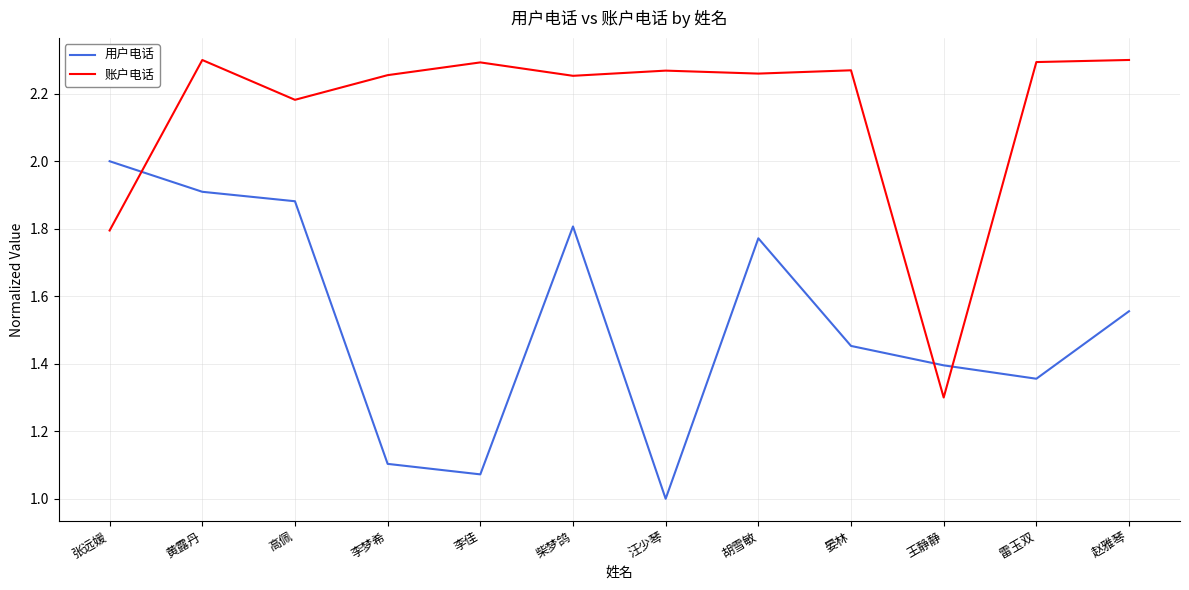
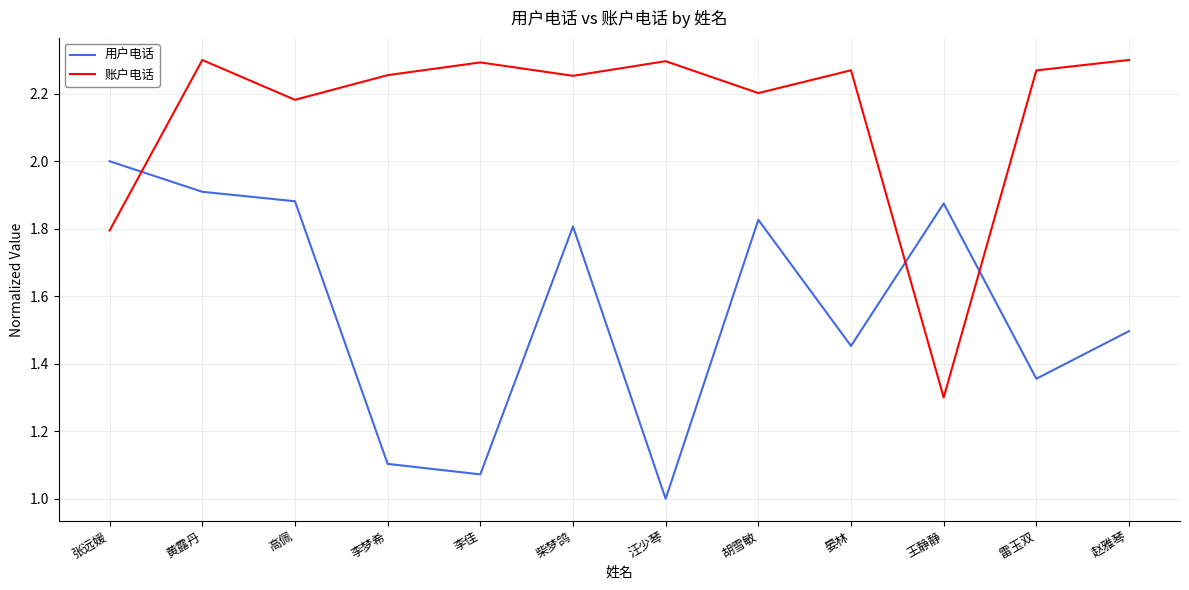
  {
    "用户电话": {
      "张远媛": 2.00,
      "黄露丹": 1.91,
      "高佩": 1.88,
      "李梦希": 1.10,
      "李佳": 1.07,
      "柴梦鸽": 1.81,
      "汪少琴": 1.00,
-     "胡雪敏": 1.77,
+     "胡雪敏": 1.83,
      "晏林": 1.45,
-     "王静静": 1.40,
+     "王静静": 1.87,
      "雷玉双": 1.36,
-     "赵雅琴": 1.56
+     "赵雅琴": 1.50
    },
    "账户电话": {
      "张远媛": 1.79,
      "黄露丹": 2.30,
      "高佩": 2.18,
      "李梦希": 2.26,
      "李佳": 2.29,
      "柴梦鸽": 2.25,
-     "汪少琴": 2.27,
-     "胡雪敏": 2.26,
+     "汪少琴": 2.30,
+     "胡雪敏": 2.20,
      "晏林": 2.27,
      "王静静": 1.30,
-     "雷玉双": 2.29,
+     "雷玉双": 2.27,
      "赵雅琴": 2.30
    }
  }
